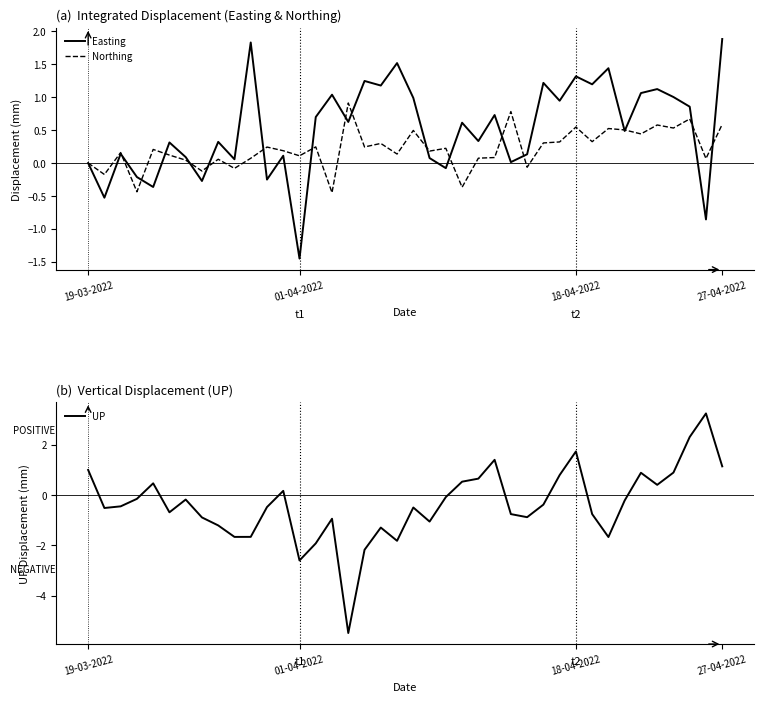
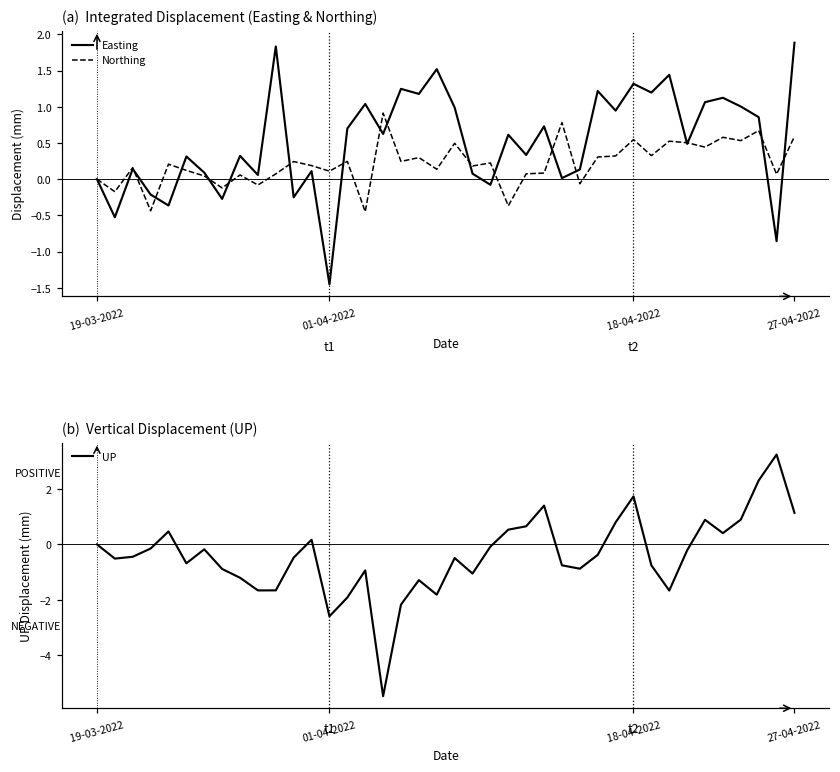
  {
    "(b) Vertical Displacement (UP)": {
-     "19-03-2022": 1,
+     "19-03-2022": 0,
      "01-04-2022": -2.6,
      "18-04-2022": 1.7,
      "27-04-2022": 1.1
    }
  }
